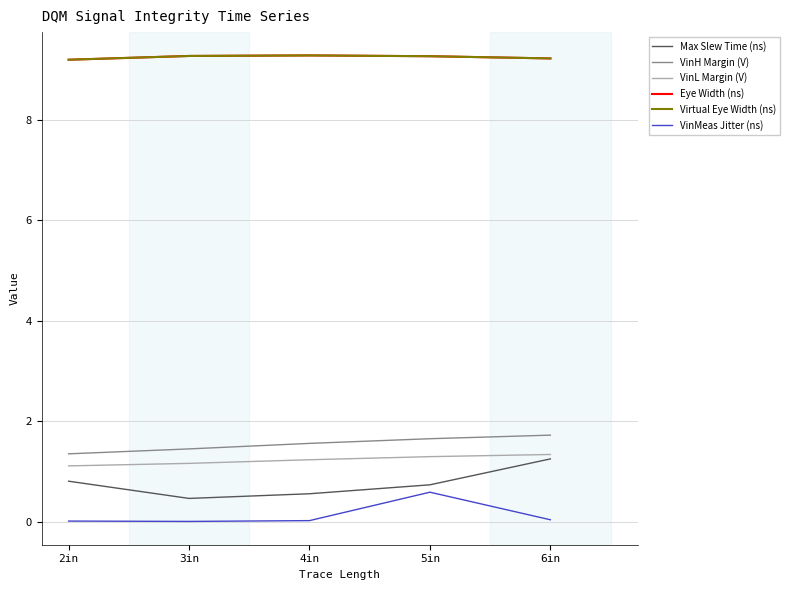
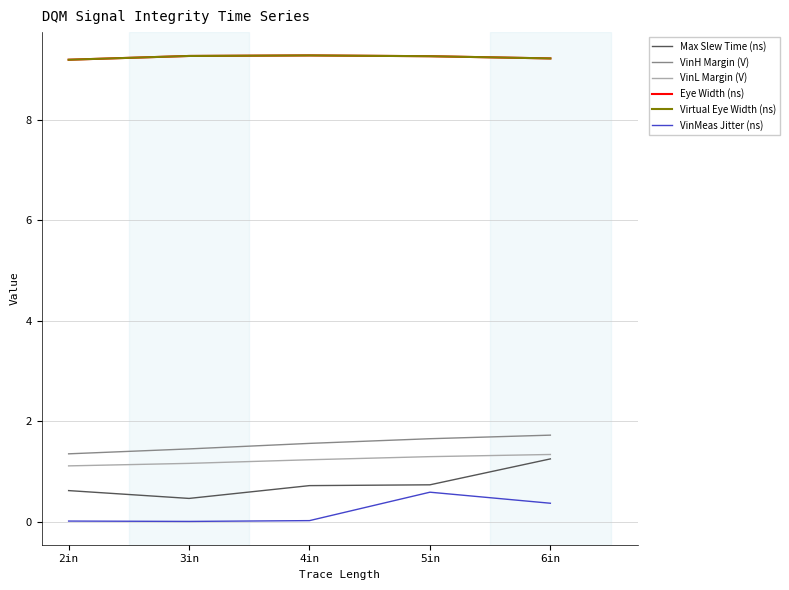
  {
    "Max Slew Time (ns)": {
-     "2in": 0.8,
+     "2in": 0.6,
      "3in": 0.5,
-     "4in": 0.6,
+     "4in": 0.7,
      "5in": 0.7,
      "6in": 1.2
    },
    "Virtual Eye Width (ns)": {
      "2in": 9.2,
      "3in": 9.3,
      "4in": 9.3,
      "5in": 9.3,
      "6in": 9.2
    },
    "VinMeas Jitter (ns)": {
      "2in": 0.0,
      "3in": 0.0,
      "4in": 0.0,
      "5in": 0.6,
-     "6in": 0.0
+     "6in": 0.4
    }
  }
